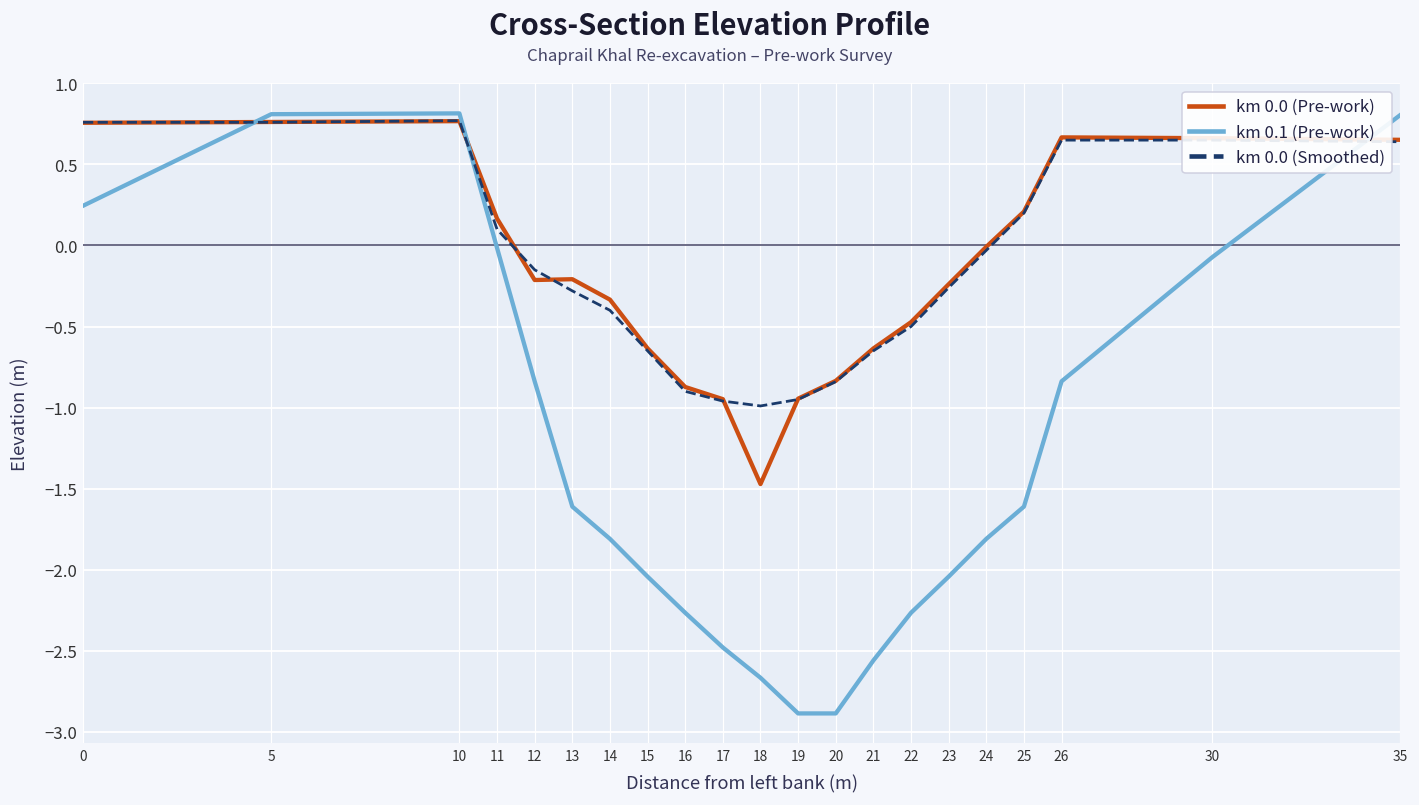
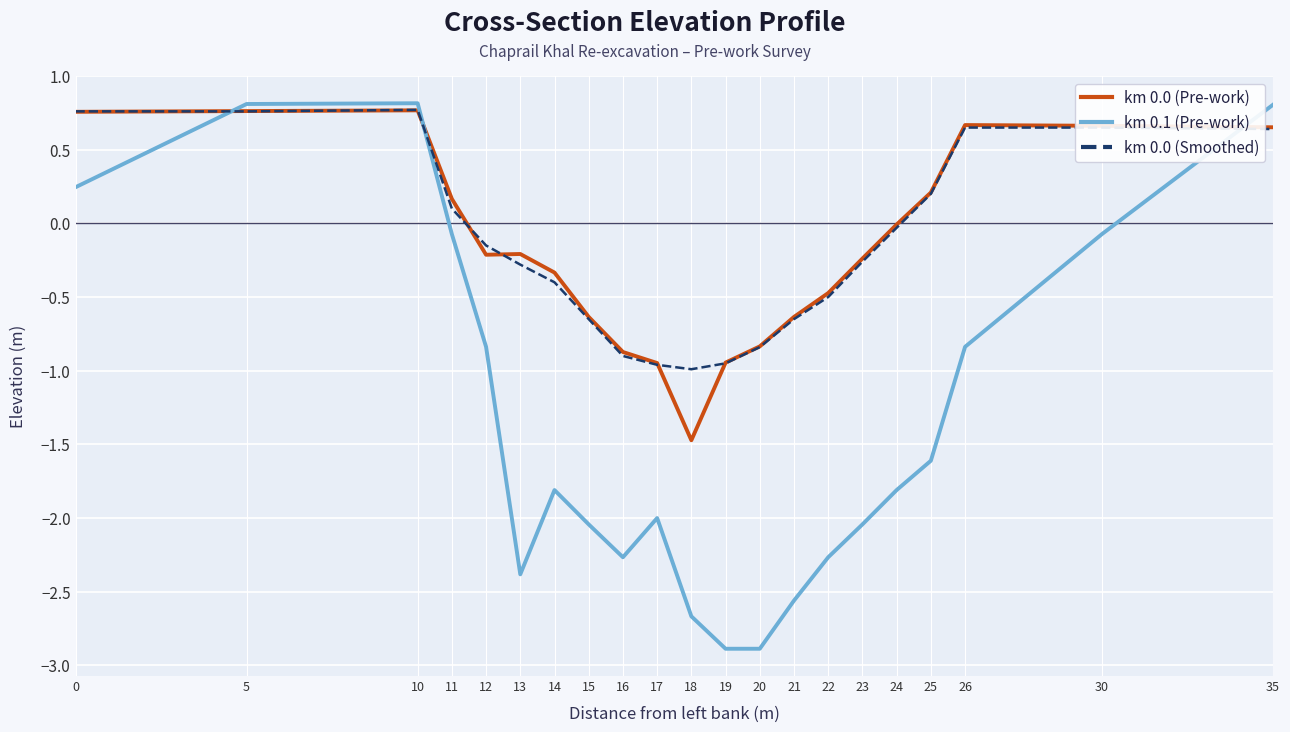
  {
    "km 0.0 (Pre-work)": {
      "11": 0.17,
      "12": -0.21,
      "13": -0.21,
      "14": -0.33,
      "16": -0.87,
      "18": -1.47,
      "22": -0.47,
      "23": -0.24,
      "24": -0.01
    },
    "km 0.1 (Pre-work)": {
      "0": 0.25,
      "5": 0.81,
      "10": 0.82,
-     "11": -0.02,
+     "11": -0.07,
      "12": -0.84,
-     "13": -1.61,
+     "13": -2.38,
      "14": -1.81,
      "15": -2.04,
      "16": -2.27,
-     "17": -2.48,
+     "17": -2.00,
      "18": -2.67,
      "19": -2.89,
      "20": -2.89,
      "21": -2.56,
      "22": -2.27,
      "23": -2.04,
      "24": -1.81,
      "25": -1.61,
      "26": -0.84,
      "30": -0.07,
      "35": 0.81
    },
    "km 0.0 (Smoothed)": {
      "11": 0.10,
      "12": -0.15,
      "13": -0.28,
      "14": -0.40,
      "16": -0.90,
      "18": -0.99,
      "22": -0.50,
      "23": -0.26,
      "24": -0.03
    }
  }
